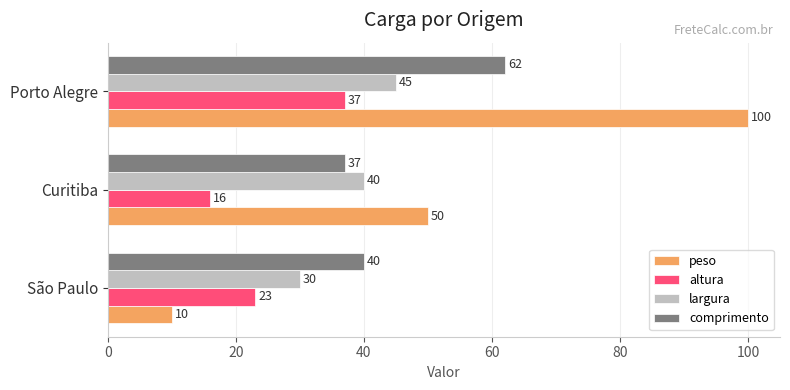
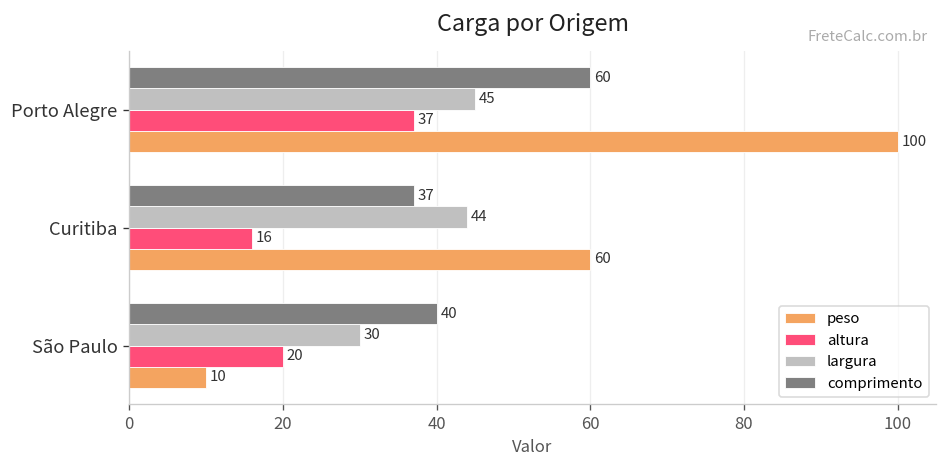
  {
    "peso": {
      "Porto Alegre": 100,
-     "Curitiba": 50,
+     "Curitiba": 60,
      "São Paulo": 10
    },
    "altura": {
      "Porto Alegre": 37,
      "Curitiba": 16,
-     "São Paulo": 23
+     "São Paulo": 20
    },
    "largura": {
      "Porto Alegre": 45,
-     "Curitiba": 40,
+     "Curitiba": 44,
      "São Paulo": 30
    },
    "comprimento": {
-     "Porto Alegre": 62,
+     "Porto Alegre": 60,
      "Curitiba": 37,
      "São Paulo": 40
    }
  }
